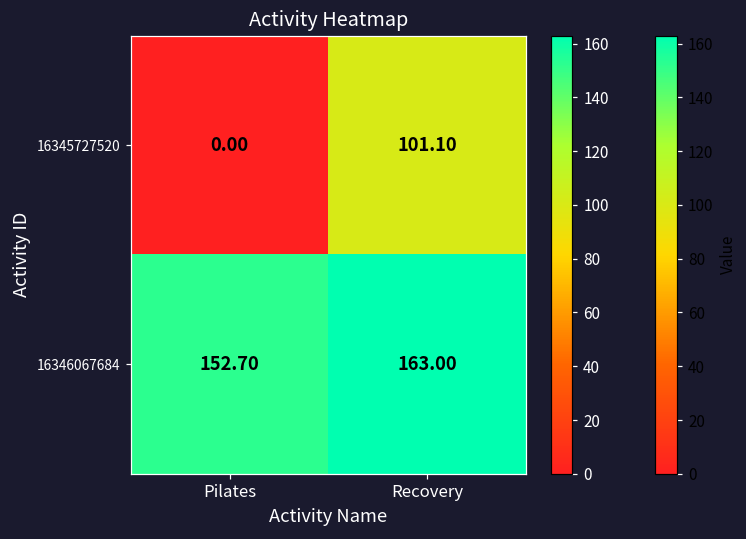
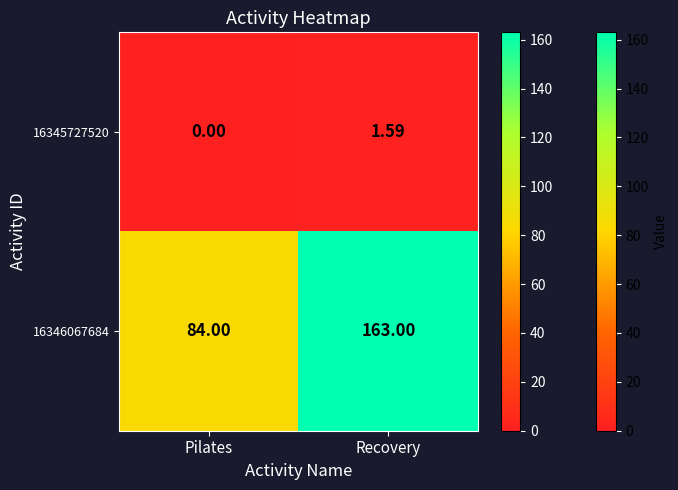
  {
    "16345727520": {
      "Pilates": 0.00,
-     "Recovery": 101.10
+     "Recovery": 1.59
    },
    "16346067684": {
-     "Pilates": 152.70,
+     "Pilates": 84.00,
      "Recovery": 163.00
    }
  }
